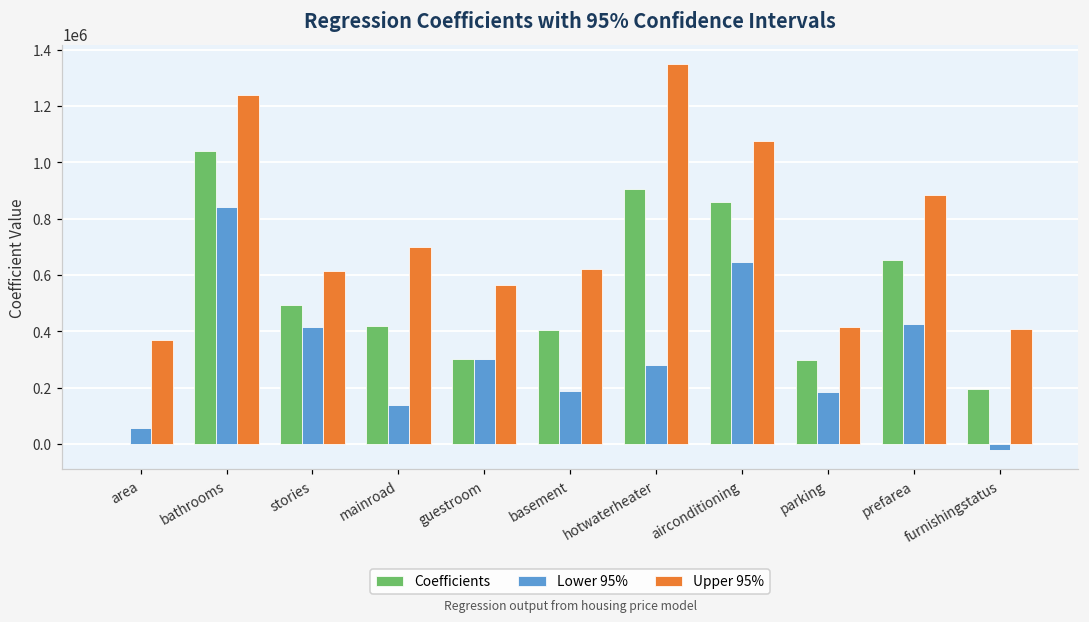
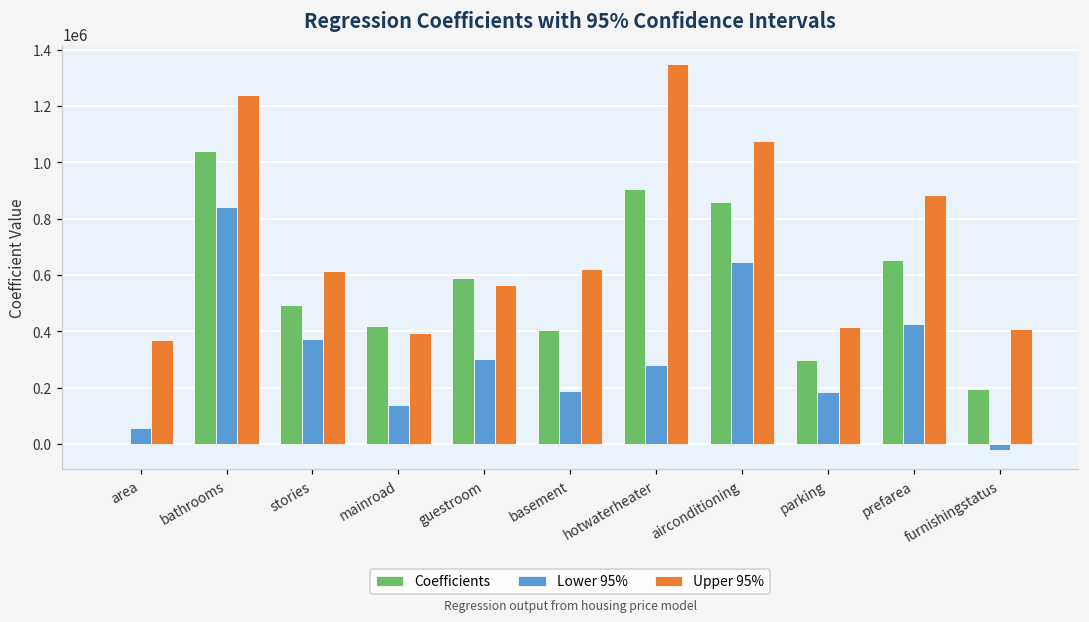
  {
    "Coefficients": {
      "bathrooms": 1040000,
      "stories": 490000,
      "mainroad": 420000,
-     "guestroom": 300000,
+     "guestroom": 590000,
      "basement": 400000,
      "hotwaterheater": 910000,
      "airconditioning": 860000,
      "parking": 300000,
      "prefarea": 650000,
      "furnishingstatus": 190000
    },
    "Lower 95%": {
      "area": 60000,
      "bathrooms": 840000,
-     "stories": 420000,
+     "stories": 370000,
      "mainroad": 140000,
      "guestroom": 300000,
      "basement": 190000,
      "hotwaterheater": 280000,
      "airconditioning": 640000,
      "parking": 180000,
      "prefarea": 420000,
      "furnishingstatus": -20000
    },
    "Upper 95%": {
      "area": 370000,
      "bathrooms": 1240000,
      "stories": 610000,
-     "mainroad": 700000,
+     "mainroad": 390000,
      "guestroom": 560000,
      "basement": 620000,
      "hotwaterheater": 1350000,
      "airconditioning": 1080000,
      "parking": 420000,
      "prefarea": 880000,
      "furnishingstatus": 410000
    }
  }
